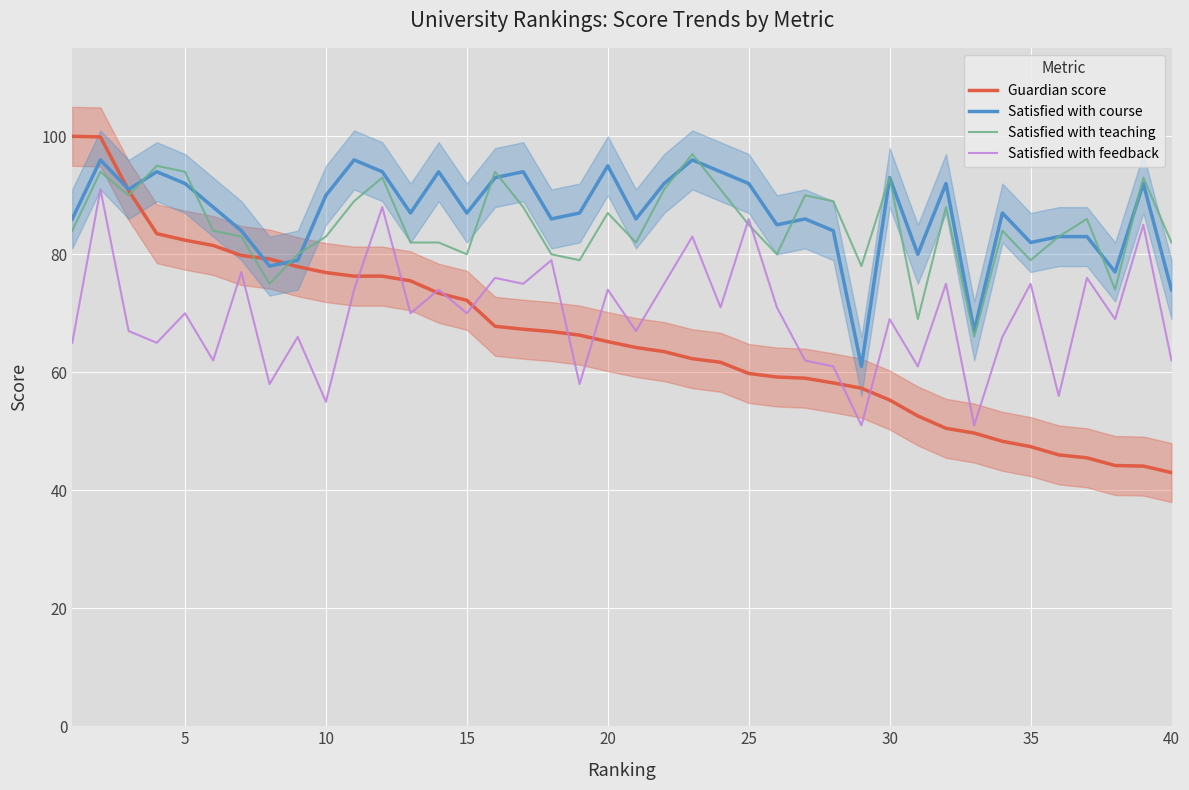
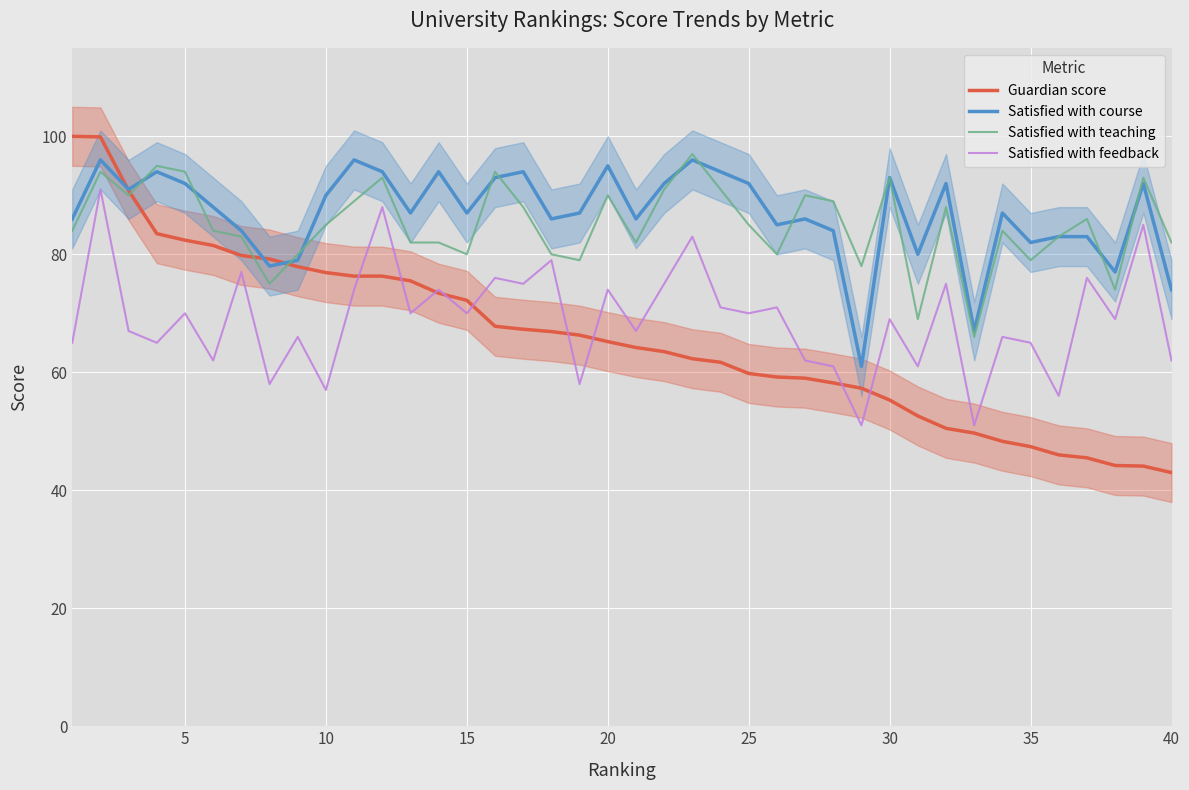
  {
    "Satisfied with teaching": {
      "5": 94,
-     "10": 83,
+     "10": 85,
      "15": 80,
-     "20": 87,
+     "20": 90,
      "25": 85,
      "35": 79,
      "40": 82
    },
    "Satisfied with feedback": {
      "5": 70,
-     "10": 55,
+     "10": 57,
      "15": 70,
      "20": 74,
-     "25": 86,
+     "25": 70,
      "30": 69,
-     "35": 75,
+     "35": 65,
      "40": 62
    }
  }
